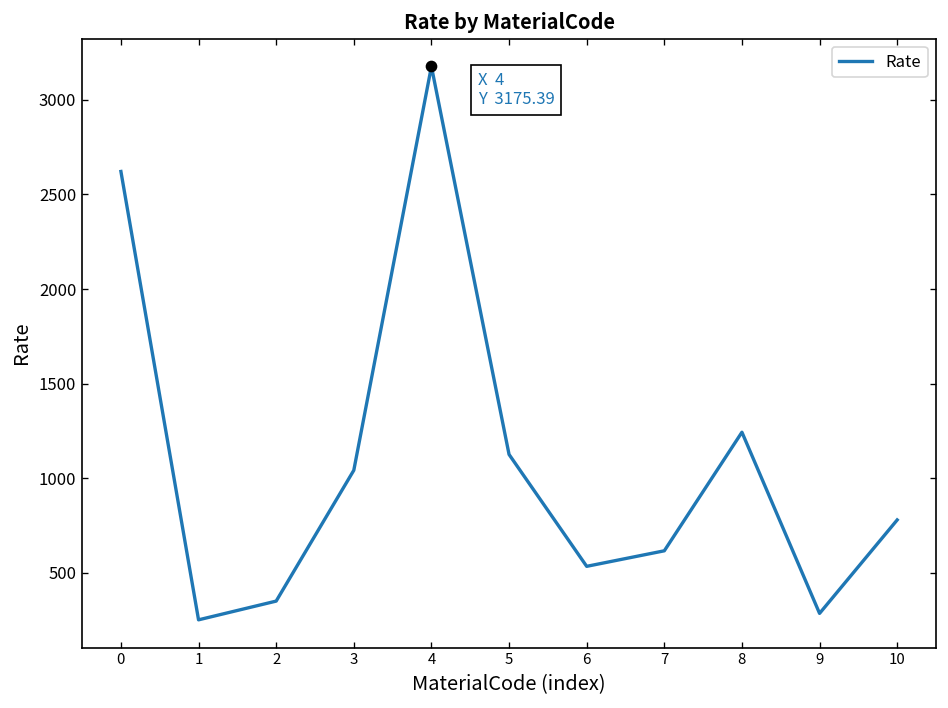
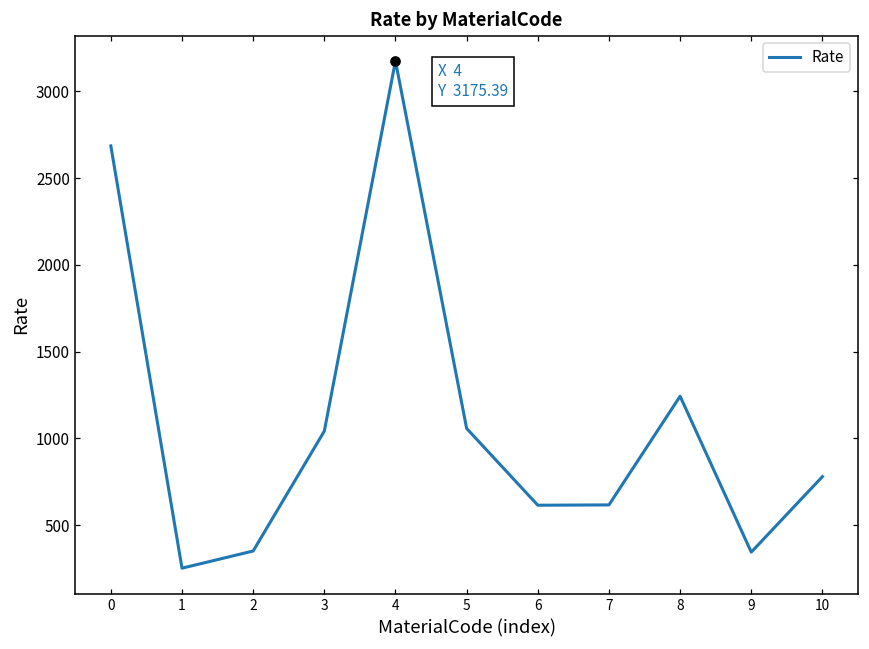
  {
    "Rate": {
-     "0": 2620,
+     "0": 2690,
      "1": 250,
      "2": 350,
      "3": 1040,
-     "5": 1130,
-     "6": 540,
+     "5": 1060,
+     "6": 620,
      "7": 620,
      "8": 1240,
-     "9": 290,
+     "9": 350,
      "10": 780
    }
  }
